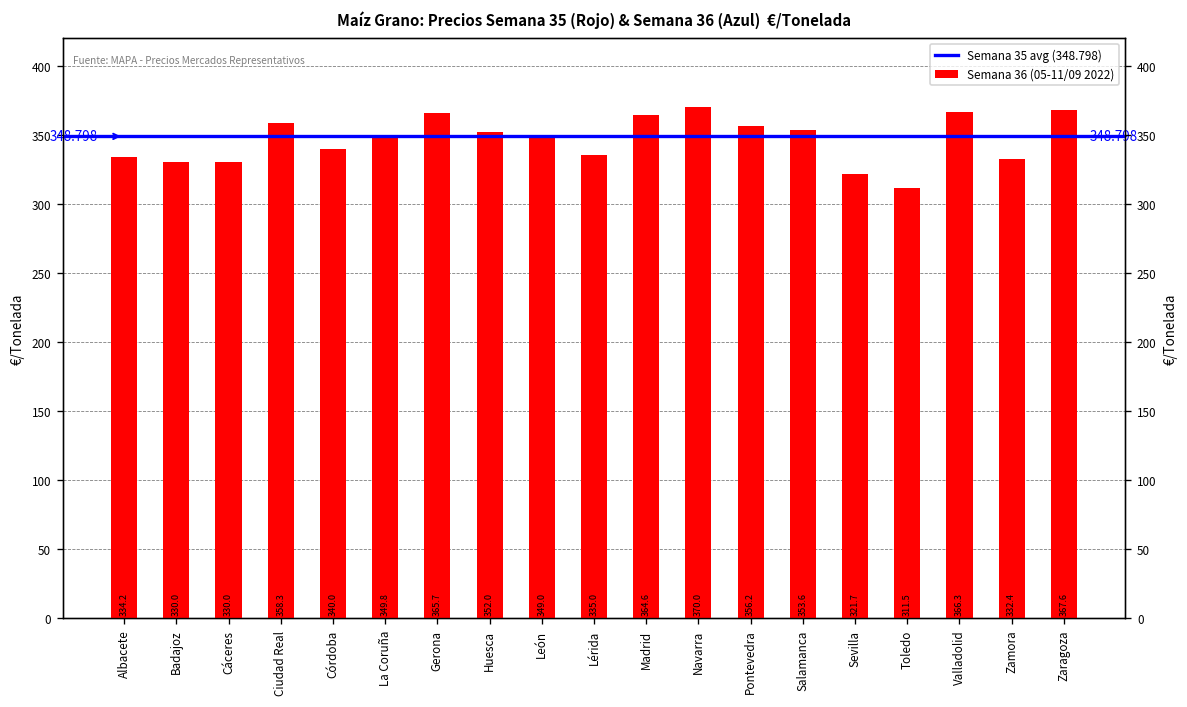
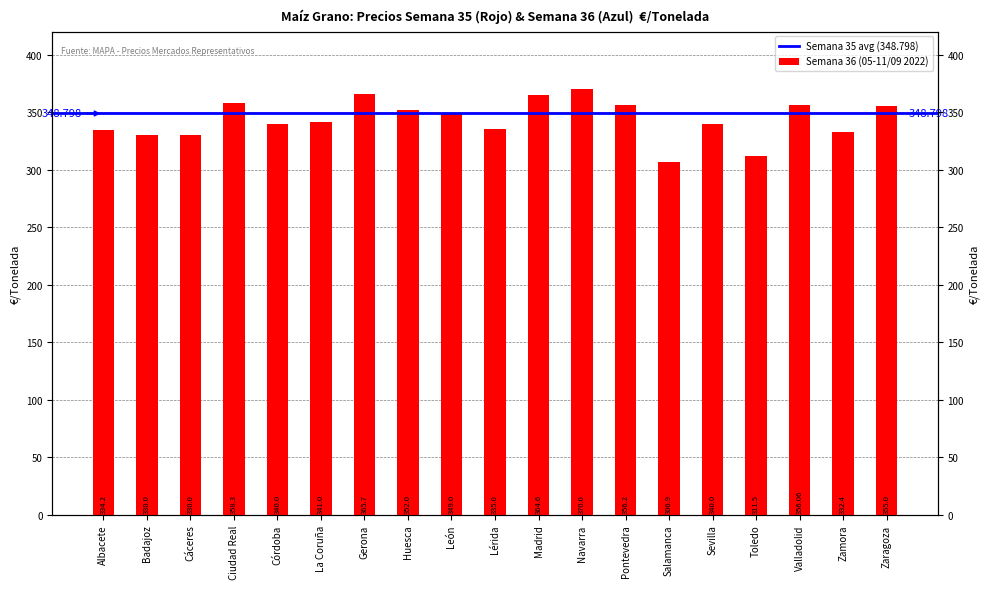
  {
    "Albacete": 334.2,
    "Badajoz": 330.0,
    "Cáceres": 330.0,
    "Ciudad Real": 358.3,
    "Córdoba": 340.0,
-   "La Coruña": 349.8,
+   "La Coruña": 341.0,
    "Gerona": 365.7,
    "Huesca": 352.0,
    "León": 349.0,
    "Lérida": 335.0,
    "Madrid": 364.6,
    "Navarra": 370.0,
    "Pontevedra": 356.2,
-   "Salamanca": 353.6,
-   "Sevilla": 321.7,
+   "Salamanca": 306.9,
+   "Sevilla": 340.0,
    "Toledo": 311.5,
-   "Valladolid": 366.3,
+   "Valladolid": 356.06,
    "Zamora": 332.4,
-   "Zaragoza": 367.6
+   "Zaragoza": 355.0
  }
